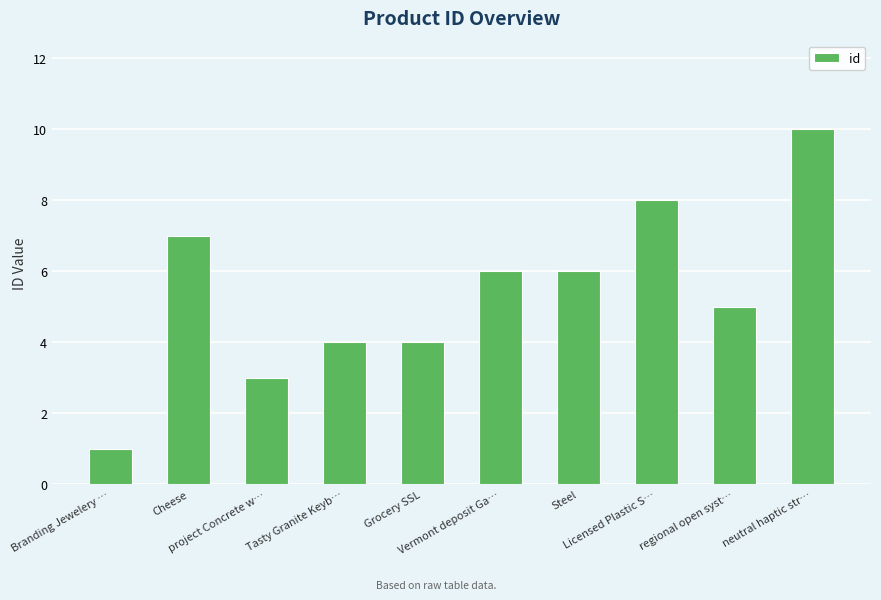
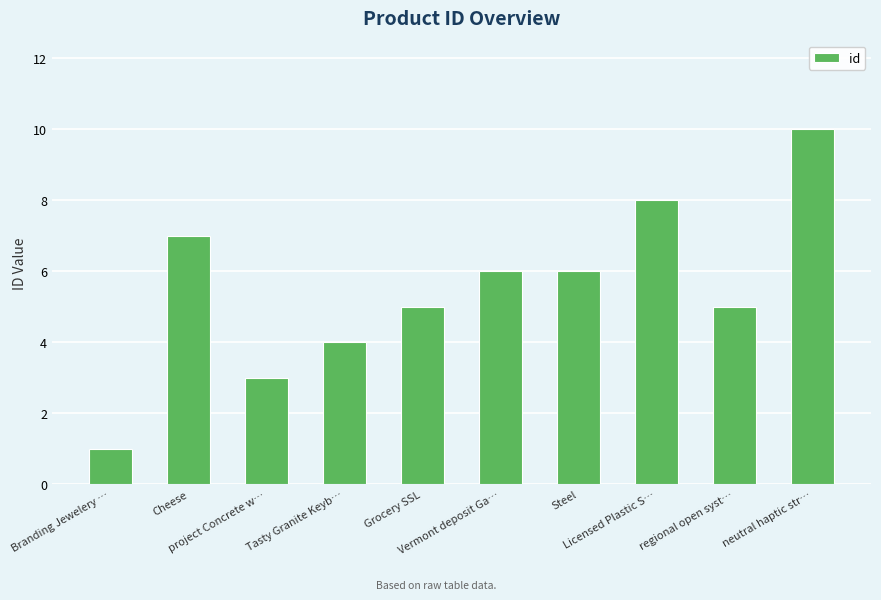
  {
    "Branding Jewelery …": 1,
    "Cheese": 7,
    "project Concrete w…": 3,
    "Tasty Granite Keyb…": 4,
-   "Grocery SSL": 4,
+   "Grocery SSL": 5,
    "Vermont deposit Ga…": 6,
    "Steel": 6,
    "Licensed Plastic S…": 8,
    "regional open syst…": 5,
    "neutral haptic str…": 10
  }
